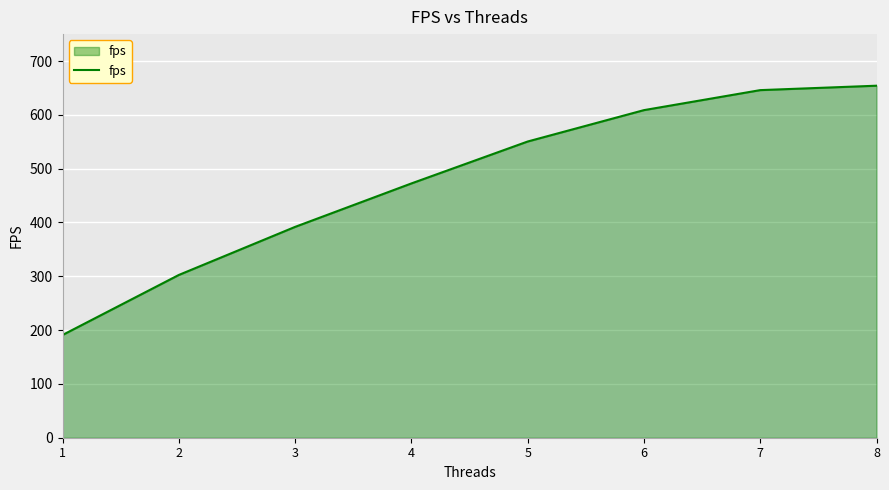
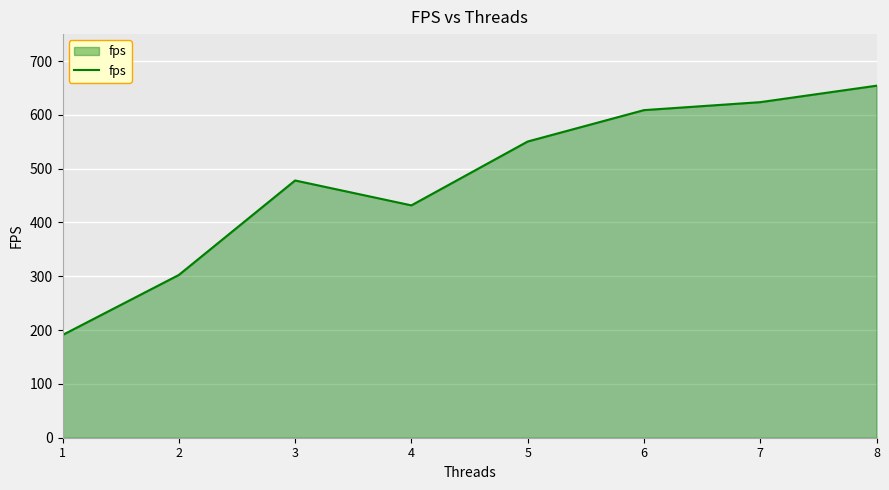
  {
    "1": 190,
    "2": 300,
-   "3": 390,
-   "4": 470,
+   "3": 480,
+   "4": 430,
    "5": 550,
    "6": 610,
-   "7": 650,
+   "7": 620,
    "8": 650
  }
